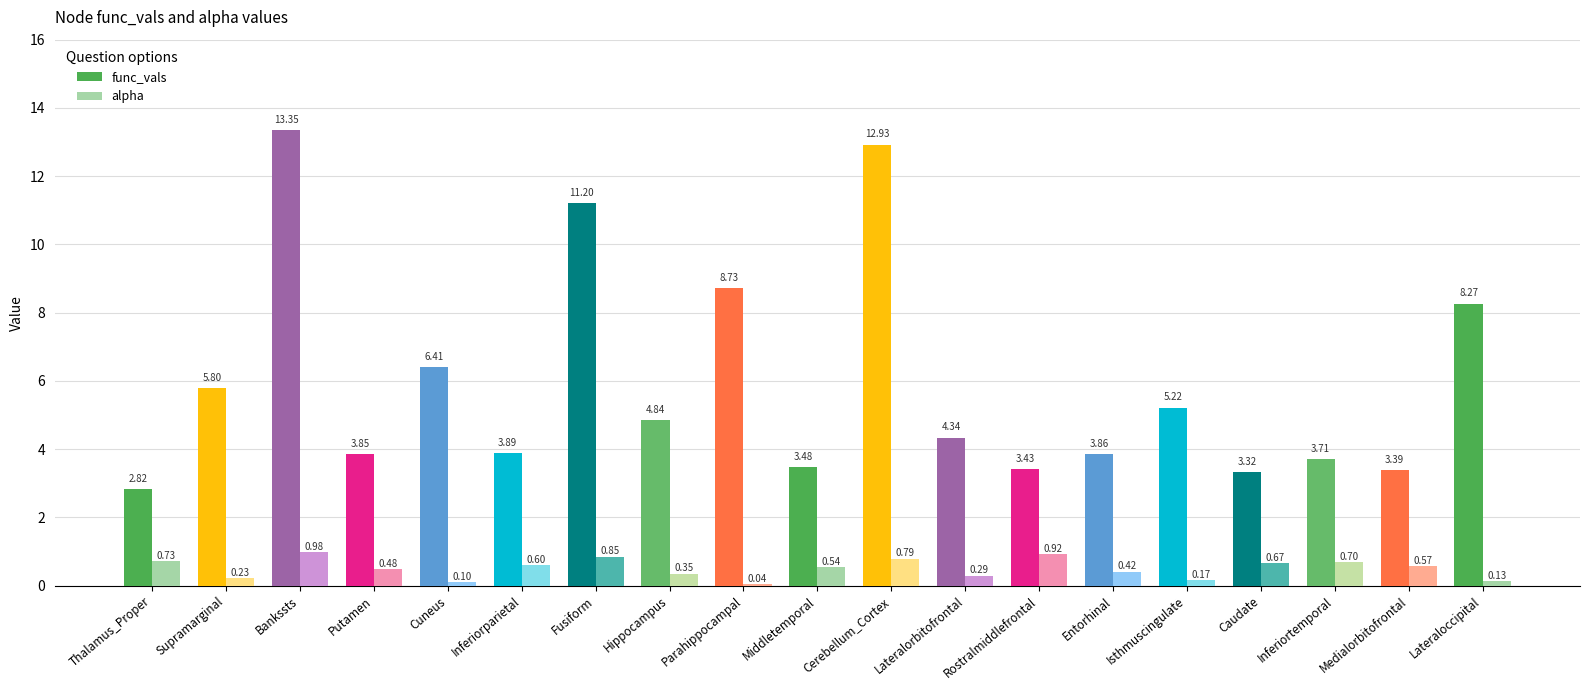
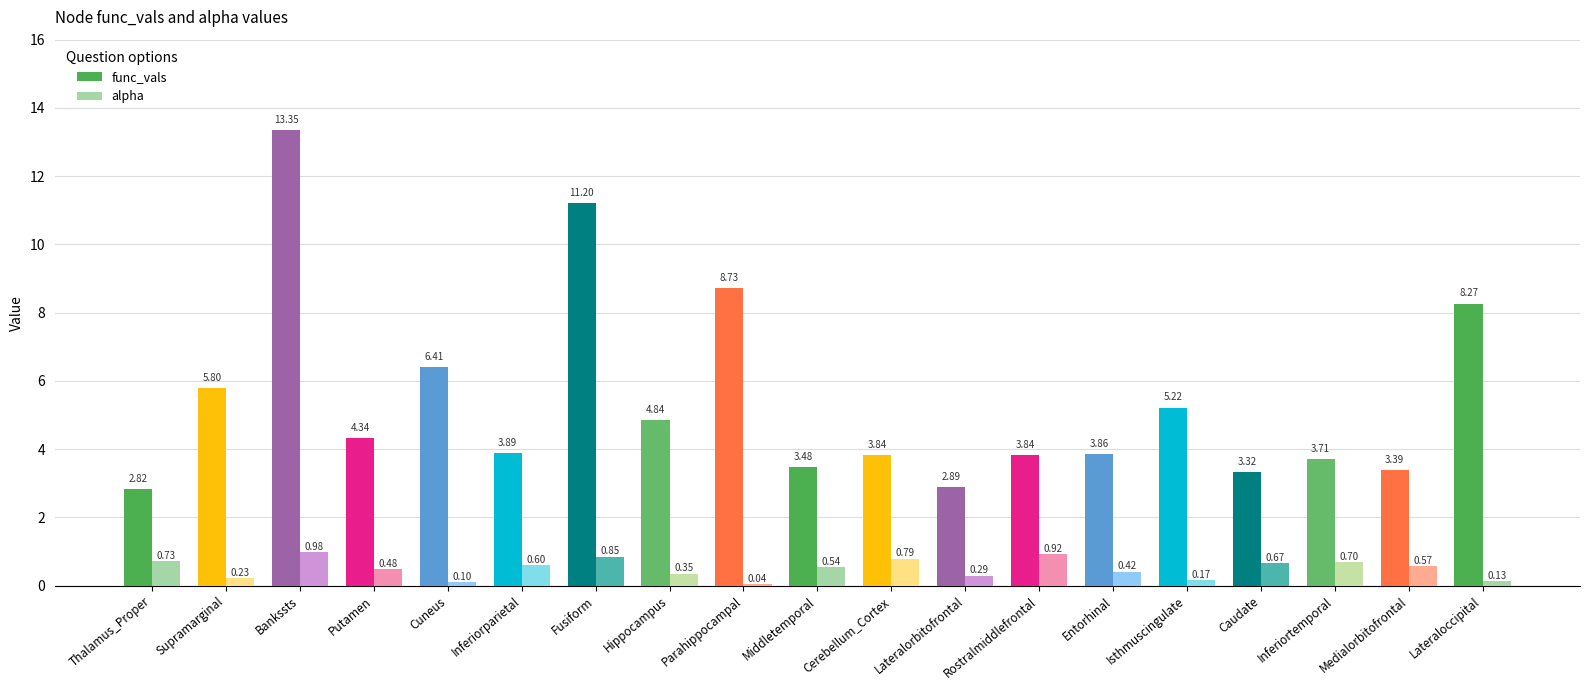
  {
    "func_vals": {
      "Thalamus_Proper": 2.82,
      "Supramarginal": 5.80,
      "Bankssts": 13.35,
-     "Putamen": 3.85,
+     "Putamen": 4.34,
      "Cuneus": 6.41,
      "Inferiorparietal": 3.89,
      "Fusiform": 11.20,
      "Hippocampus": 4.84,
      "Parahippocampal": 8.73,
      "Middletemporal": 3.48,
-     "Cerebellum_Cortex": 12.93,
-     "Lateralorbitofrontal": 4.34,
-     "Rostralmiddlefrontal": 3.43,
+     "Cerebellum_Cortex": 3.84,
+     "Lateralorbitofrontal": 2.89,
+     "Rostralmiddlefrontal": 3.84,
      "Entorhinal": 3.86,
      "Isthmuscingulate": 5.22,
      "Caudate": 3.32,
      "Inferiortemporal": 3.71,
      "Medialorbitofrontal": 3.39,
      "Lateraloccipital": 8.27
    },
    "alpha": {
      "Thalamus_Proper": 0.73,
      "Supramarginal": 0.23,
      "Bankssts": 0.98,
      "Putamen": 0.48,
      "Cuneus": 0.10,
      "Inferiorparietal": 0.60,
      "Fusiform": 0.85,
      "Hippocampus": 0.35,
      "Parahippocampal": 0.04,
      "Middletemporal": 0.54,
      "Cerebellum_Cortex": 0.79,
      "Lateralorbitofrontal": 0.29,
      "Rostralmiddlefrontal": 0.92,
      "Entorhinal": 0.42,
      "Isthmuscingulate": 0.17,
      "Caudate": 0.67,
      "Inferiortemporal": 0.70,
      "Medialorbitofrontal": 0.57,
      "Lateraloccipital": 0.13
    }
  }
